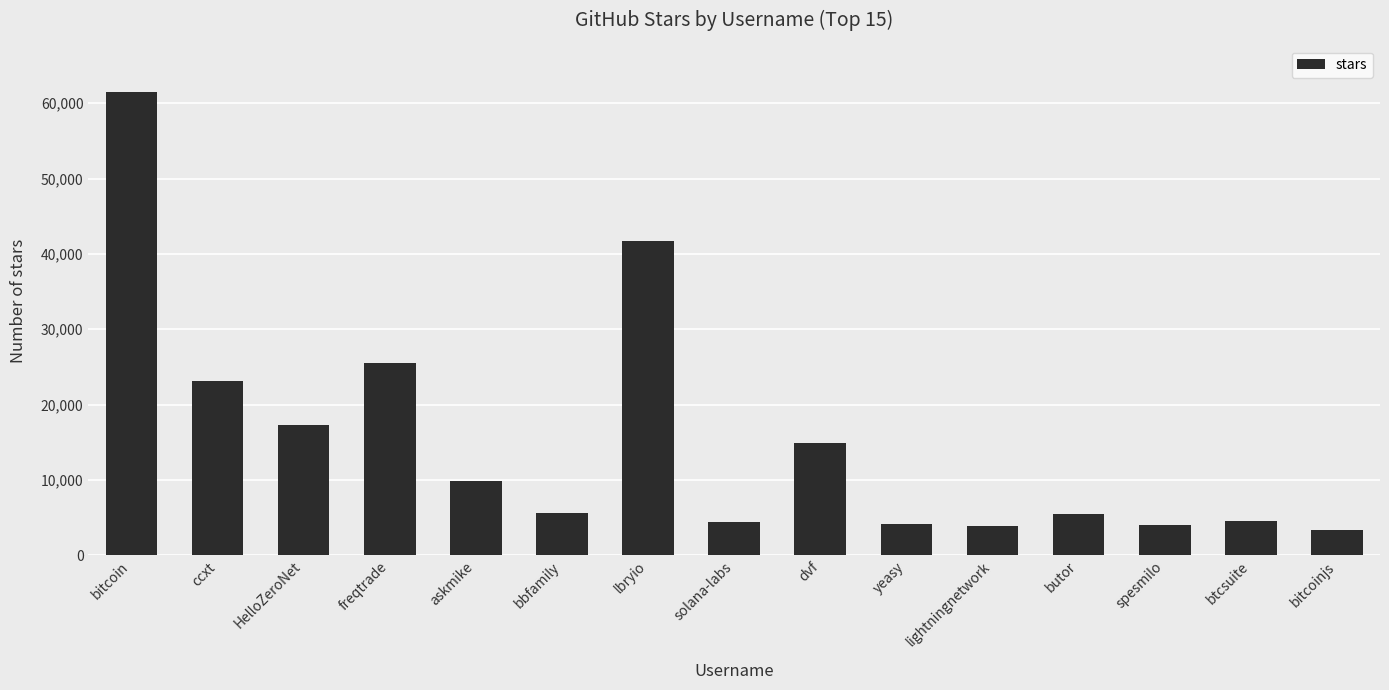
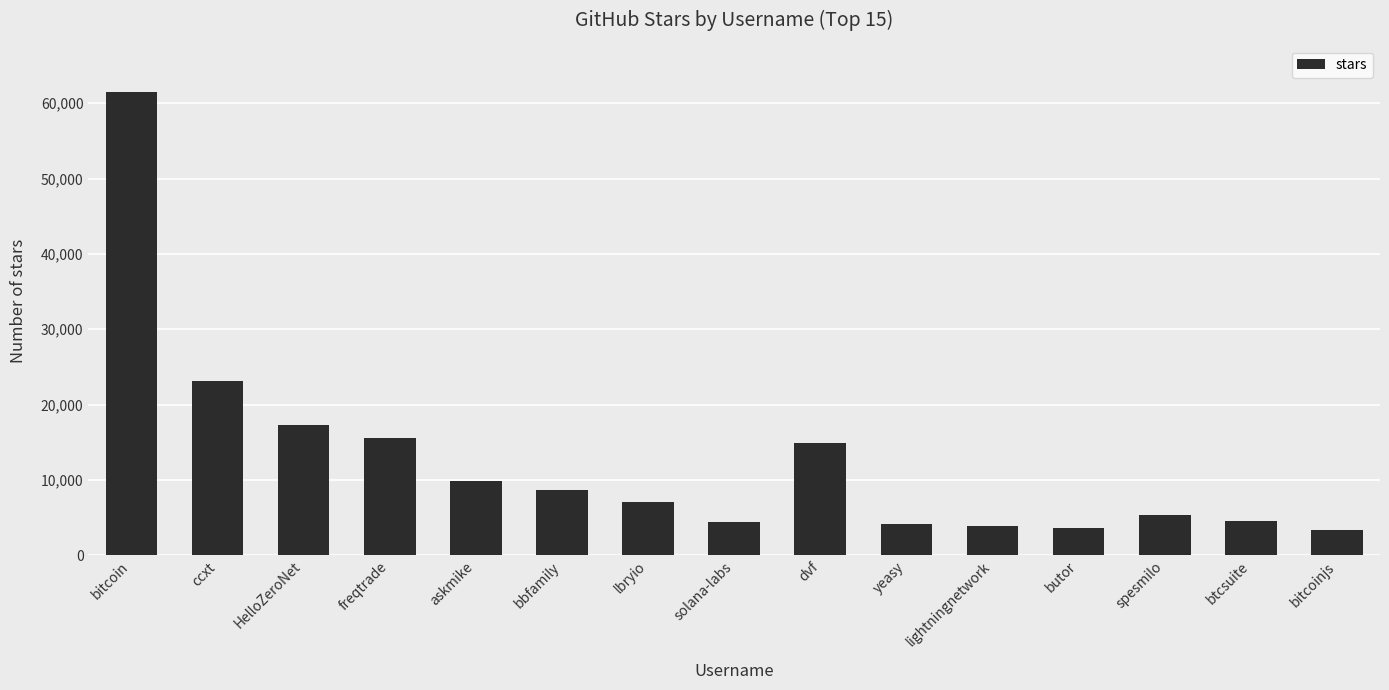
  {
    "bitcoin": "62,000",
    "ccxt": "23,000",
    "HelloZeroNet": "17,000",
-   "freqtrade": "26,000",
+   "freqtrade": "16,000",
    "askmike": "10,000",
-   "bbfamily": "6,000",
-   "lbryio": "42,000",
+   "bbfamily": "9,000",
+   "lbryio": "7,000",
    "solana-labs": "4,000",
    "dvf": "15,000",
    "yeasy": "4,000",
    "lightningnetwork": "4,000",
-   "butor": "6,000",
-   "spesmilo": "4,000",
+   "butor": "4,000",
+   "spesmilo": "5,000",
    "btcsuite": "5,000",
    "bitcoinjs": "3,000"
  }
